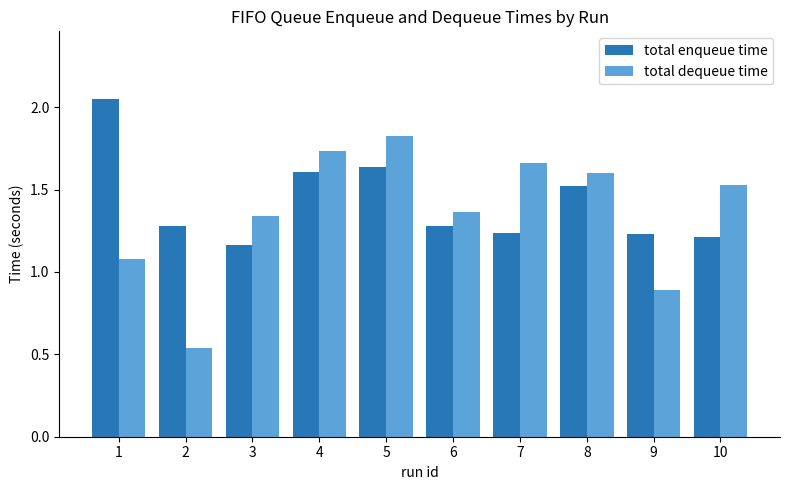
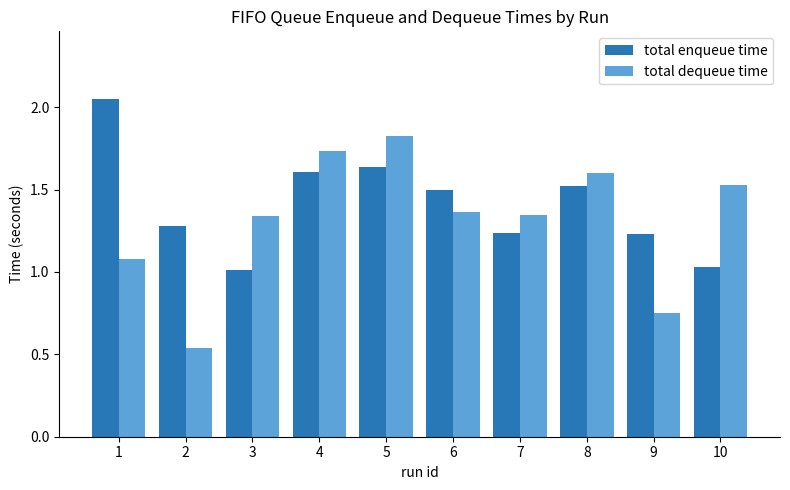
  {
    "total enqueue time": {
      "1": 2.05,
      "2": 1.28,
-     "3": 1.16,
+     "3": 1.01,
      "4": 1.61,
      "5": 1.64,
-     "6": 1.28,
+     "6": 1.50,
      "7": 1.24,
      "8": 1.52,
      "9": 1.23,
-     "10": 1.21
+     "10": 1.03
    },
    "total dequeue time": {
      "1": 1.08,
      "2": 0.54,
      "3": 1.34,
      "4": 1.74,
      "5": 1.82,
      "6": 1.37,
-     "7": 1.66,
+     "7": 1.35,
      "8": 1.60,
-     "9": 0.89,
+     "9": 0.75,
      "10": 1.53
    }
  }
